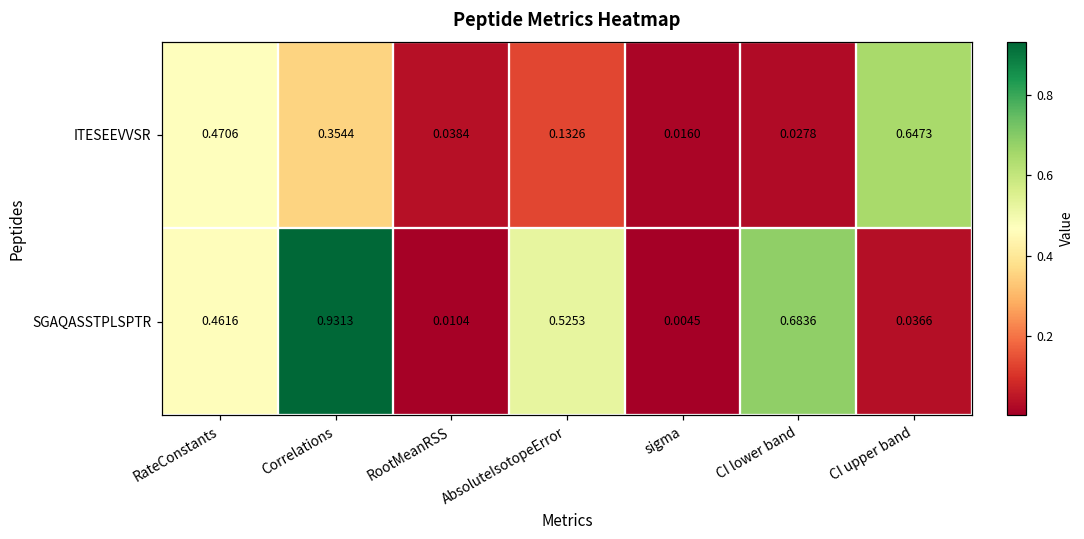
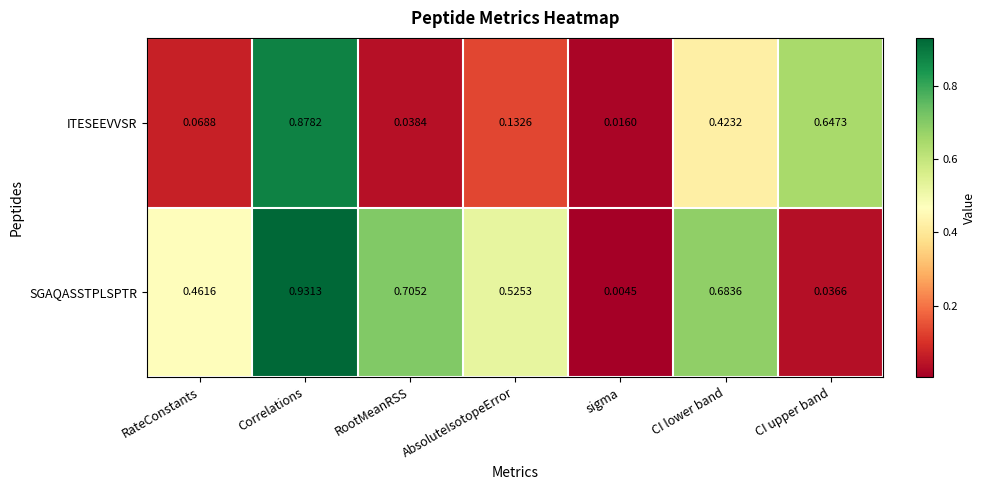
  {
    "ITESEEVVSR": {
-     "RateConstants": 0.4706,
-     "Correlations": 0.3544,
+     "RateConstants": 0.0688,
+     "Correlations": 0.8782,
      "RootMeanRSS": 0.0384,
      "AbsoluteIsotopeError": 0.1326,
      "sigma": 0.0160,
-     "CI lower band": 0.0278,
+     "CI lower band": 0.4232,
      "CI upper band": 0.6473
    },
    "SGAQASSTPLSPTR": {
      "RateConstants": 0.4616,
      "Correlations": 0.9313,
-     "RootMeanRSS": 0.0104,
+     "RootMeanRSS": 0.7052,
      "AbsoluteIsotopeError": 0.5253,
      "sigma": 0.0045,
      "CI lower band": 0.6836,
      "CI upper band": 0.0366
    }
  }
